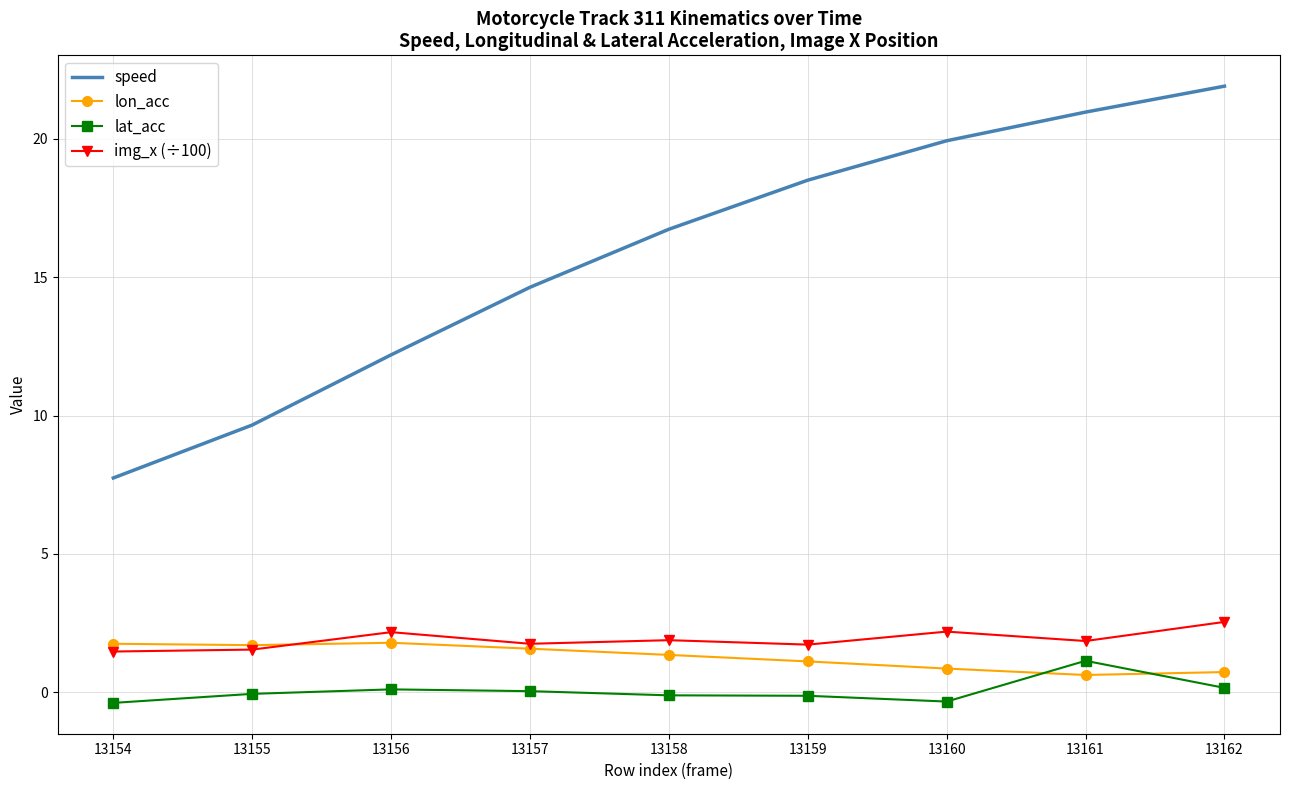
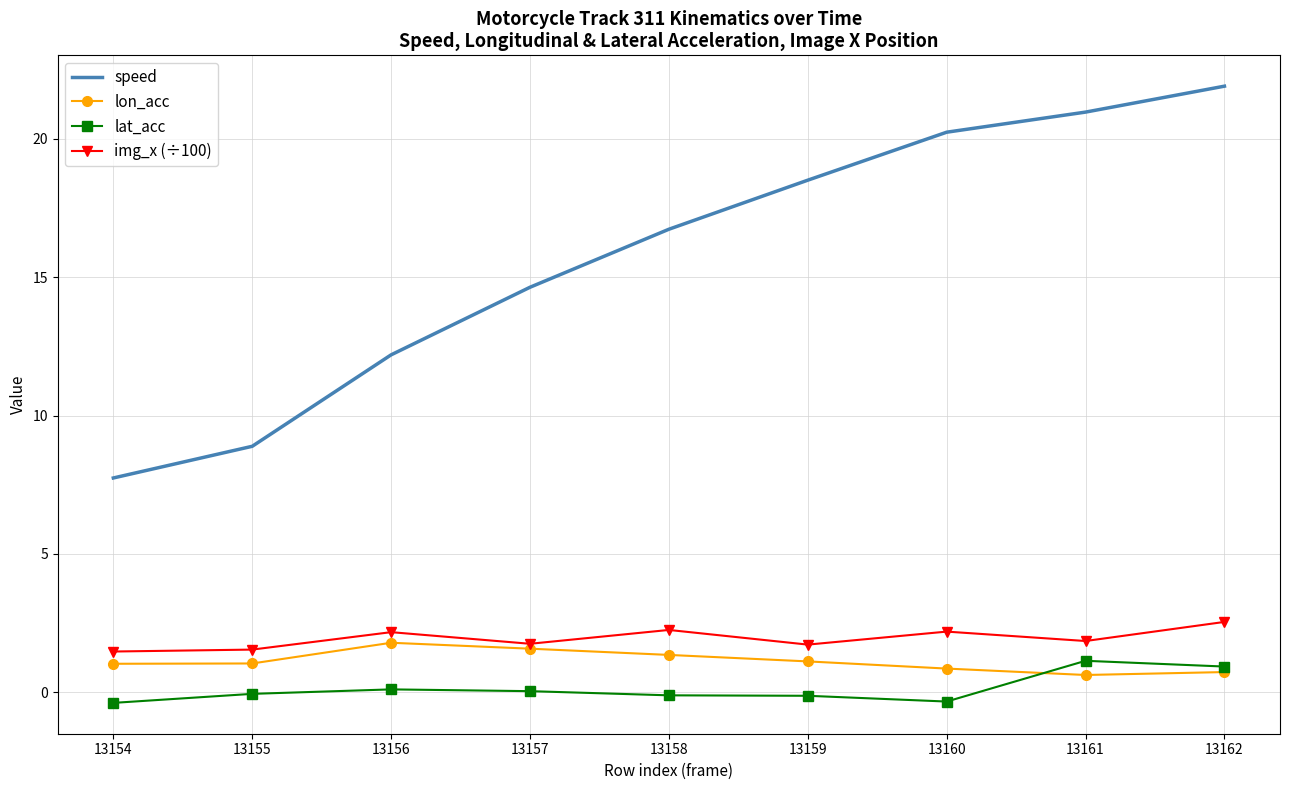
  {
    "speed": {
      "13154": 7.7,
-     "13155": 9.7,
+     "13155": 8.9,
      "13156": 12.2,
      "13157": 14.6,
      "13158": 16.7,
      "13159": 18.5,
-     "13160": 19.9,
+     "13160": 20.2,
      "13161": 21.0,
      "13162": 21.9
    },
    "lon_acc": {
-     "13154": 1.8,
-     "13155": 1.7,
+     "13154": 1.0,
+     "13155": 1.0,
      "13156": 1.8,
      "13157": 1.6,
      "13158": 1.3,
      "13159": 1.1,
      "13160": 0.9,
      "13161": 0.6,
      "13162": 0.7
    },
    "lat_acc": {
      "13154": -0.4,
      "13155": -0.1,
      "13156": 0.1,
      "13157": 0.0,
      "13158": -0.1,
      "13159": -0.1,
      "13160": -0.3,
      "13161": 1.1,
-     "13162": 0.2
+     "13162": 0.9
    },
    "img_x (÷100)": {
      "13154": 1.5,
      "13155": 1.5,
      "13156": 2.2,
      "13157": 1.8,
-     "13158": 1.9,
+     "13158": 2.3,
      "13159": 1.7,
      "13160": 2.2,
      "13161": 1.9,
      "13162": 2.5
    }
  }
